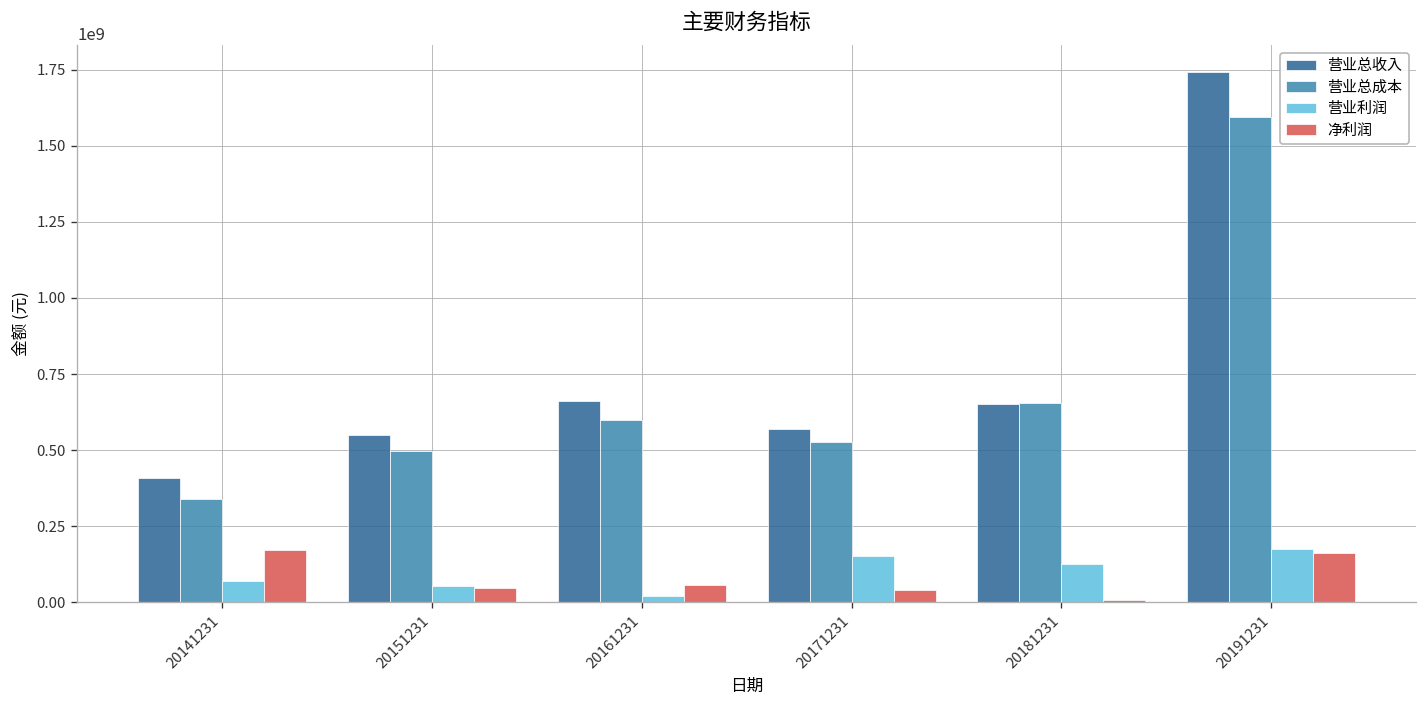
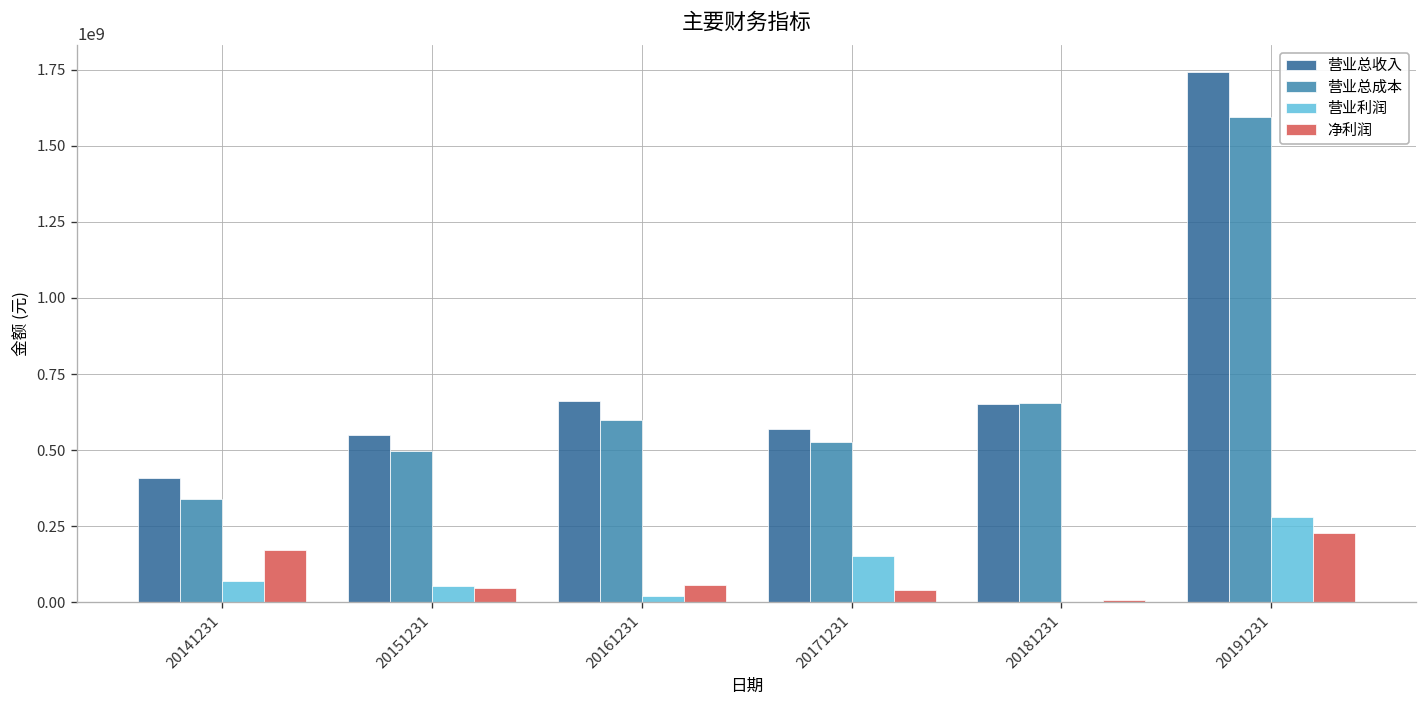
  {
    "营业利润": {
      "20141231": 70000000,
      "20151231": 50000000,
      "20161231": 20000000,
      "20171231": 150000000,
-     "20181231": 130000000,
-     "20191231": 170000000
+     "20181231": 0,
+     "20191231": 280000000
    },
    "净利润": {
      "20141231": 170000000,
      "20151231": 50000000,
      "20161231": 60000000,
      "20171231": 40000000,
-     "20191231": 160000000
+     "20191231": 230000000
    }
  }
